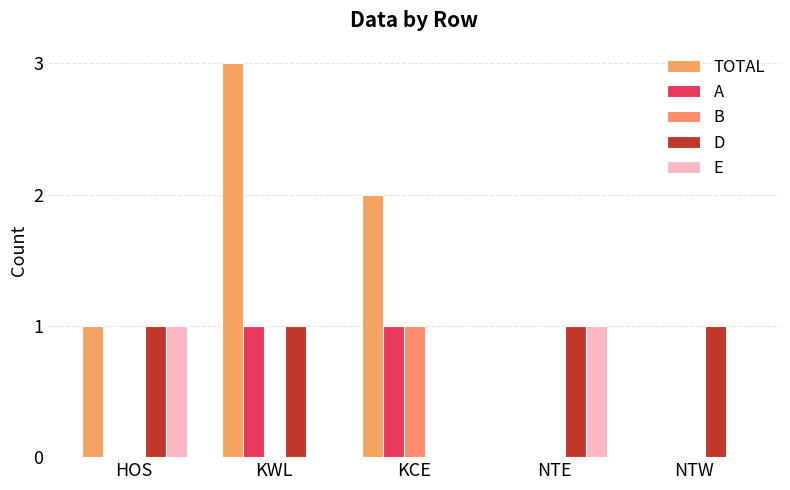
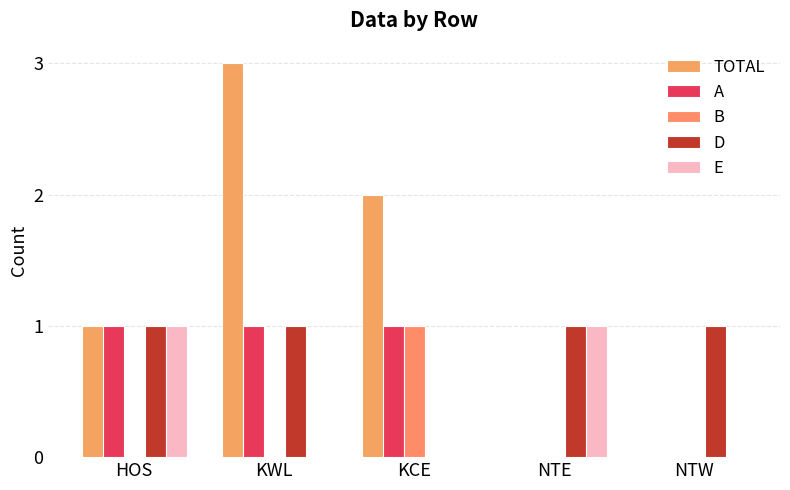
  {
    "A": {
-     "HOS": 0,
+     "HOS": 1,
      "KWL": 1,
      "KCE": 1,
      "NTE": 0,
      "NTW": 0
    },
    "D": {
      "HOS": 1,
      "KWL": 1,
      "KCE": 0,
      "NTE": 1,
      "NTW": 1
    },
    "E": {
      "HOS": 1,
      "KWL": 0,
      "KCE": 0,
      "NTE": 1,
      "NTW": 0
    }
  }
